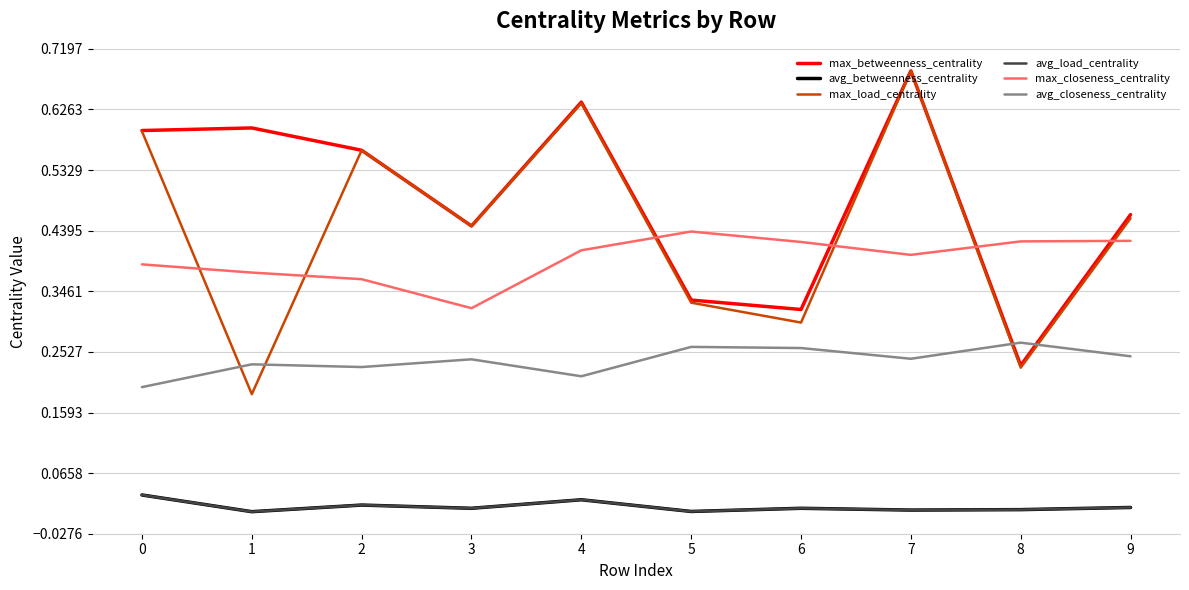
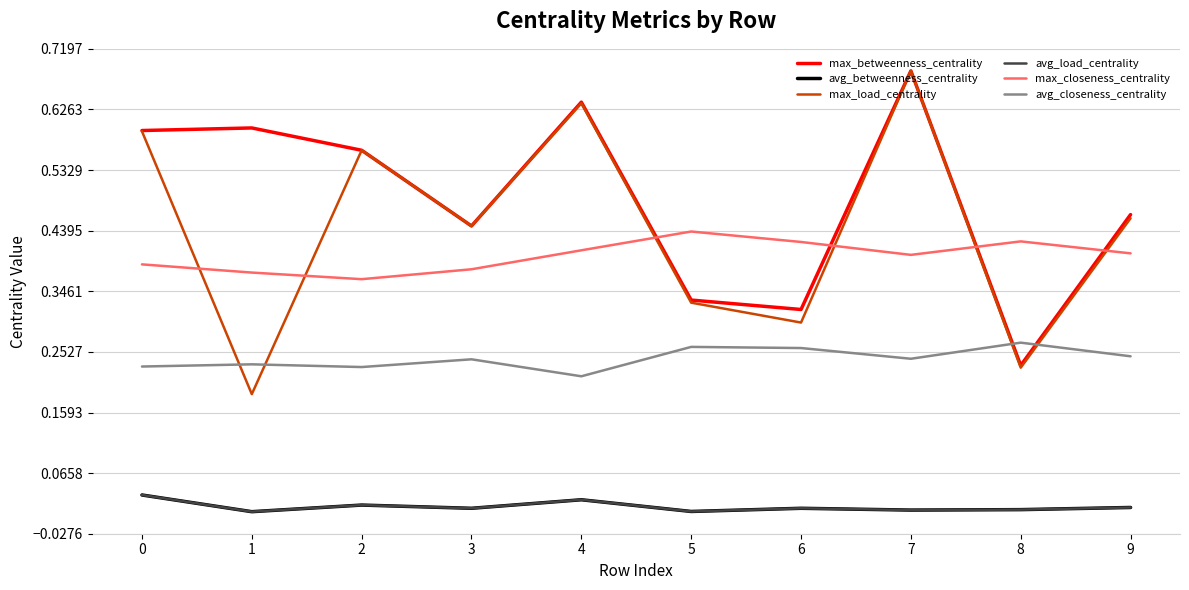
  {
    "max_betweenness_centrality": {
      "1": 0.60,
      "5": 0.33,
      "6": 0.32,
      "9": 0.46
    },
    "avg_load_centrality": {
      "0": 0.03,
      "1": 0.01,
      "2": 0.02,
      "3": 0.01,
      "4": 0.02,
      "5": 0.01,
      "6": 0.01,
      "7": 0.01,
      "8": 0.01,
      "9": 0.01
    },
    "max_load_centrality": {
      "1": 0.19,
      "5": 0.33,
      "6": 0.30,
      "9": 0.46
    },
    "max_closeness_centrality": {
      "0": 0.39,
      "1": 0.37,
      "2": 0.36,
-     "3": 0.32,
+     "3": 0.38,
      "4": 0.41,
      "5": 0.44,
      "6": 0.42,
      "7": 0.40,
      "8": 0.42,
-     "9": 0.42
+     "9": 0.40
    },
    "avg_closeness_centrality": {
-     "0": 0.20,
+     "0": 0.23,
      "1": 0.23,
      "2": 0.23,
      "3": 0.24,
      "4": 0.22,
      "5": 0.26,
      "6": 0.26,
      "7": 0.24,
      "8": 0.27,
      "9": 0.25
    }
  }
